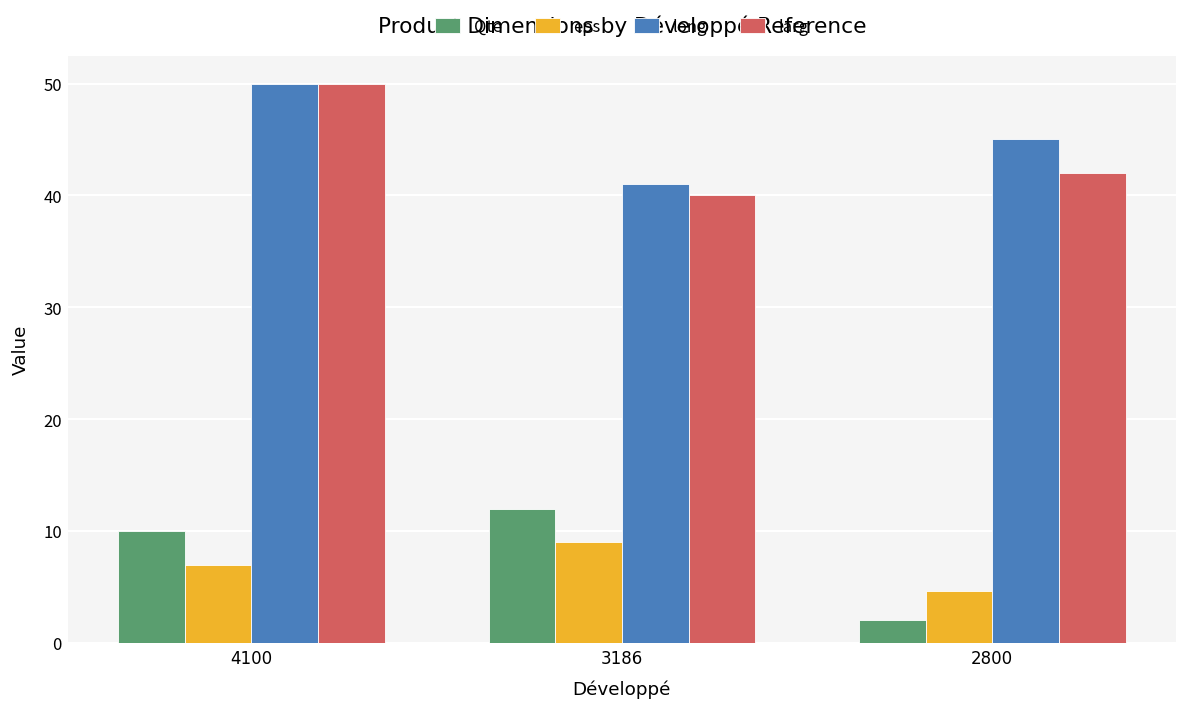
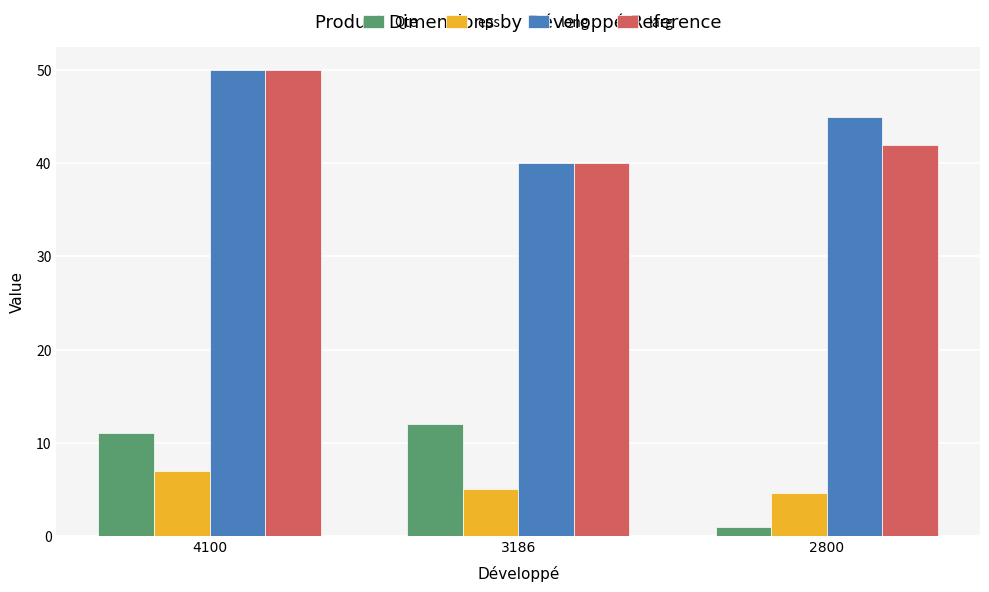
  {
    "Qte": {
-     "4100": 10,
+     "4100": 11,
      "3186": 12,
-     "2800": 2
+     "2800": 1
    },
    "eps": {
      "4100": 7,
-     "3186": 9,
+     "3186": 5,
      "2800": 5
    },
    "long": {
      "4100": 50,
-     "3186": 41,
+     "3186": 40,
      "2800": 45
    },
    "larg": {
      "4100": 50,
      "3186": 40,
      "2800": 42
    }
  }
